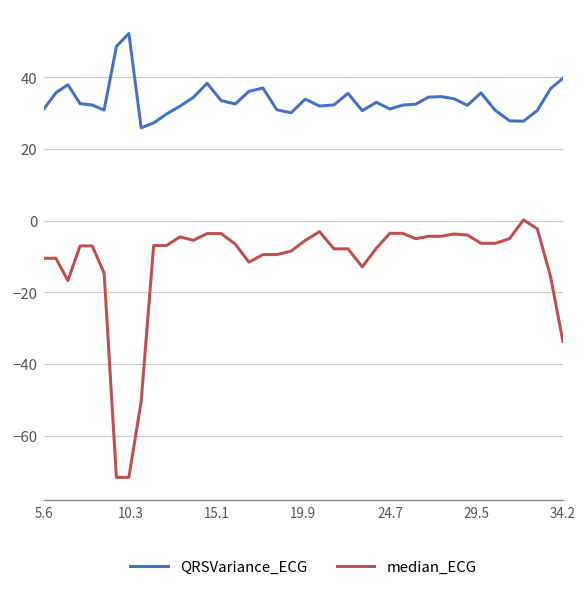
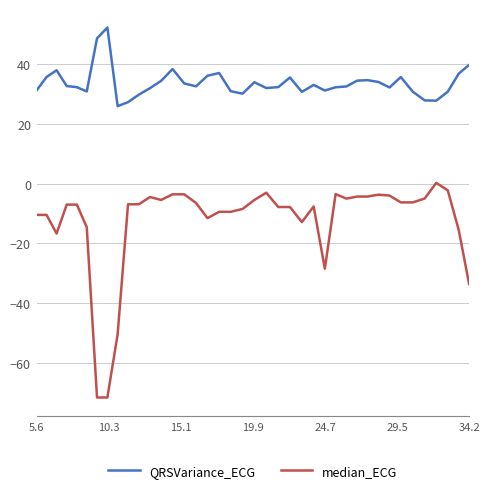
  {
    "QRSVariance_ECG": {
      "5.6": 31,
      "24.7": 31,
      "34.2": 40
    },
    "median_ECG": {
      "5.6": -10,
-     "24.7": -4,
+     "24.7": -28,
      "34.2": -34
    }
  }
